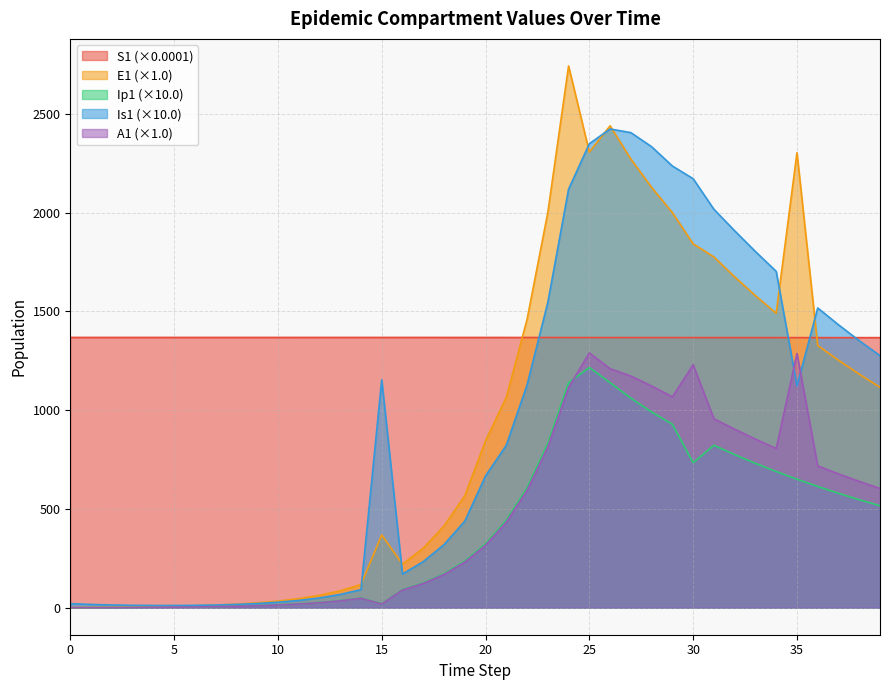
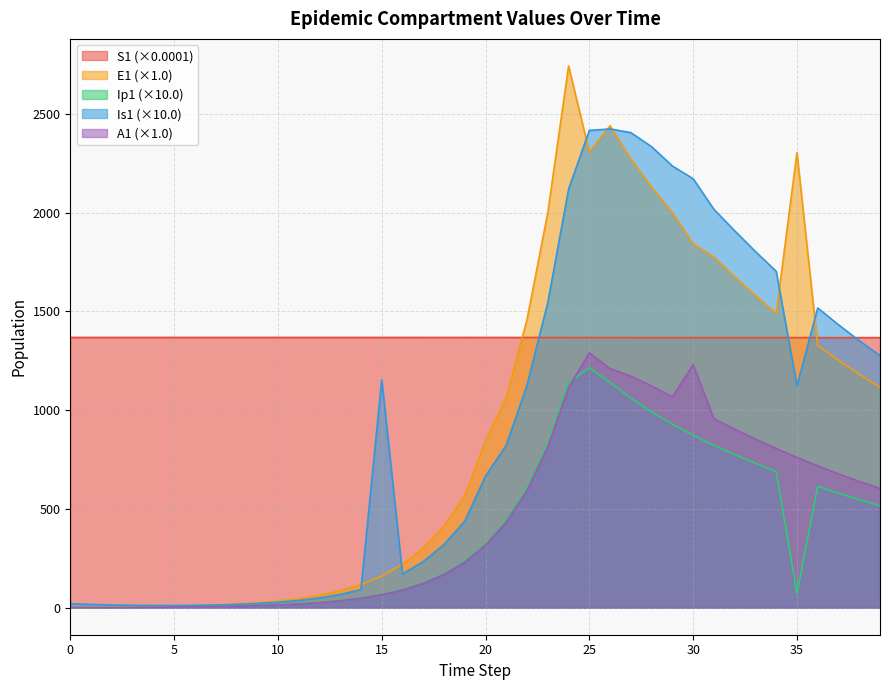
  {
    "S1 (×0.0001)": {
      "0": 1370,
      "5": 1370,
      "10": 1370,
      "15": 1370,
      "20": 1370,
      "25": 1370,
      "30": 1370,
      "35": 1370
    },
    "E1 (×1.0)": {
-     "15": 370,
+     "15": 160,
      "20": 840,
      "25": 2310,
      "30": 1840,
      "35": 2300
    },
    "Ip1 (×10.0)": {
-     "15": 20,
+     "15": 70,
      "25": 1220,
-     "30": 730,
-     "35": 650
+     "30": 870,
+     "35": 70
    },
    "Is1 (×10.0)": {
      "0": 20,
      "15": 1150,
      "20": 670,
-     "25": 2350,
+     "25": 2420,
      "30": 2170,
      "35": 1120
    },
    "A1 (×1.0)": {
-     "15": 20,
+     "15": 70,
      "25": 1290,
      "30": 1230,
-     "35": 1290
+     "35": 760
    }
  }
